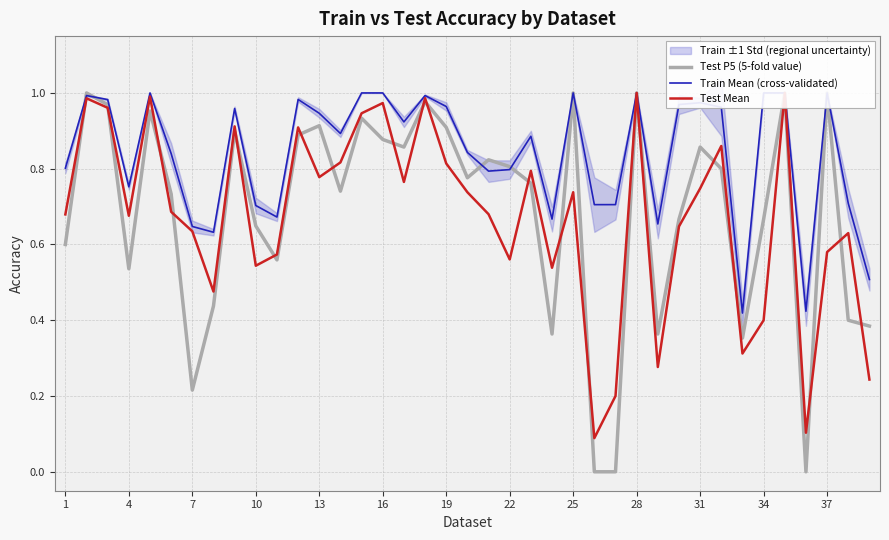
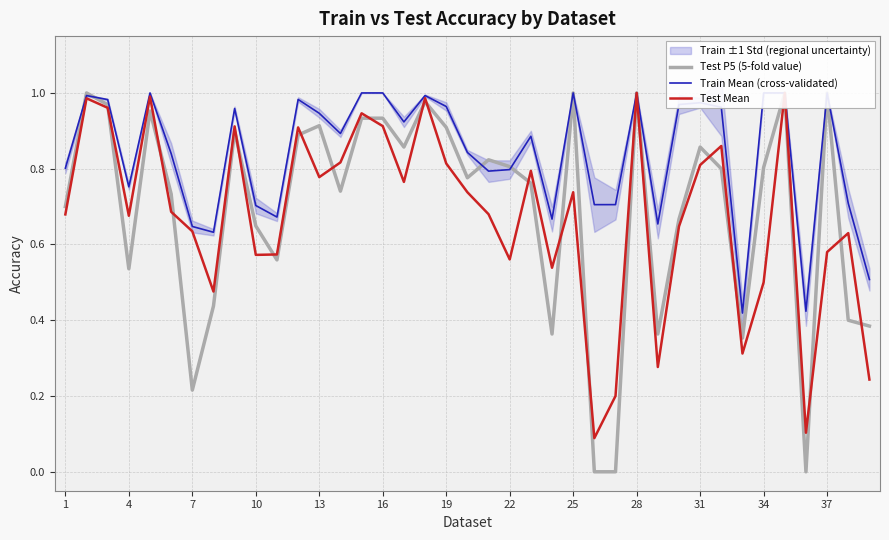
  {
    "Test P5 (5-fold value)": {
-     "1": 0.6,
+     "1": 0.7,
      "4": 0.54,
      "7": 0.22,
      "10": 0.65,
      "13": 0.91,
-     "16": 0.88,
+     "16": 0.93,
      "19": 0.91,
      "22": 0.81,
      "31": 0.86,
-     "34": 0.67
+     "34": 0.80
    },
    "Test Mean": {
      "1": 0.68,
      "4": 0.68,
      "7": 0.63,
-     "10": 0.54,
+     "10": 0.57,
      "13": 0.78,
-     "16": 0.97,
+     "16": 0.91,
      "19": 0.81,
      "22": 0.56,
      "25": 0.74,
-     "31": 0.75,
-     "34": 0.4,
+     "31": 0.81,
+     "34": 0.5,
      "37": 0.58
    }
  }
